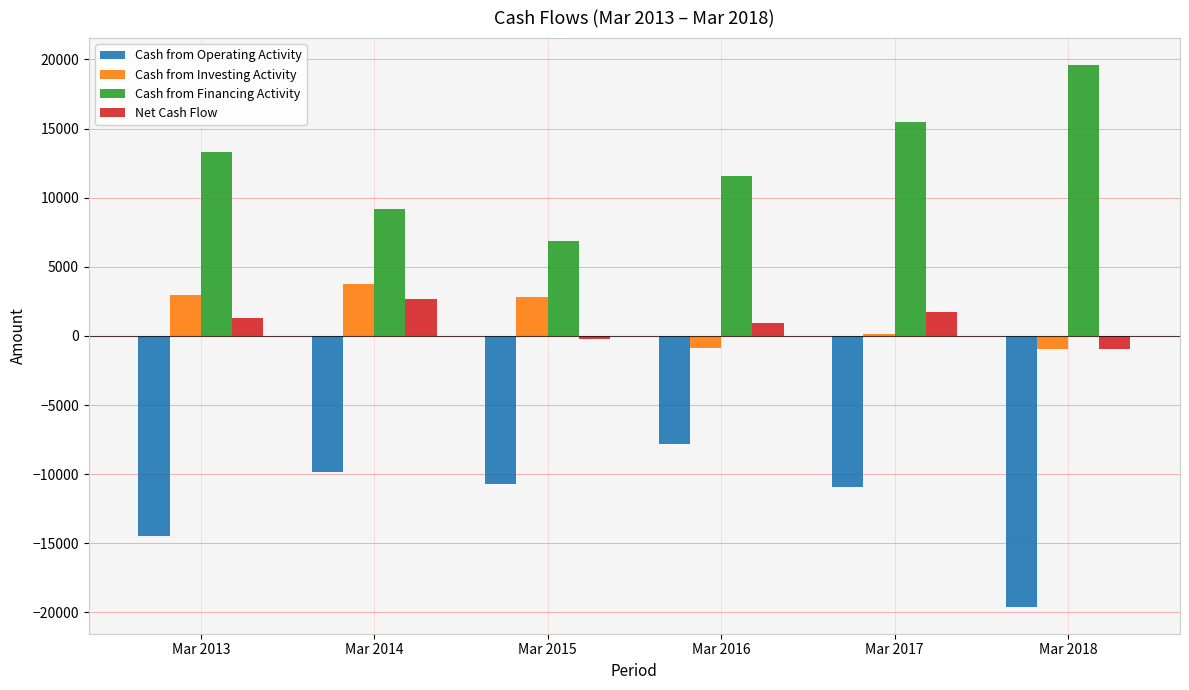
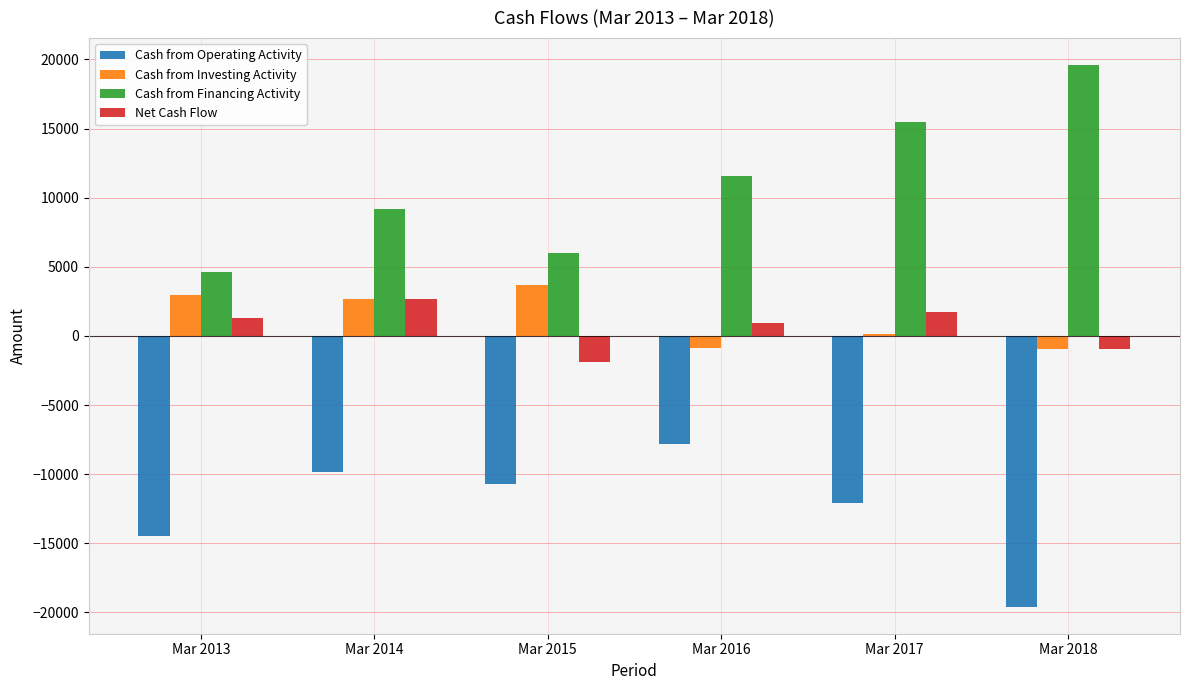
  {
    "Cash from Operating Activity": {
      "Mar 2013": -14500,
      "Mar 2014": -9800,
      "Mar 2015": -10700,
      "Mar 2016": -7800,
-     "Mar 2017": -10900,
+     "Mar 2017": -12100,
      "Mar 2018": -19600
    },
    "Cash from Investing Activity": {
      "Mar 2013": 3000,
-     "Mar 2014": 3800,
-     "Mar 2015": 2800,
+     "Mar 2014": 2700,
+     "Mar 2015": 3700,
      "Mar 2016": -900,
      "Mar 2018": -900
    },
    "Cash from Financing Activity": {
-     "Mar 2013": 13300,
+     "Mar 2013": 4600,
      "Mar 2014": 9200,
-     "Mar 2015": 6800,
+     "Mar 2015": 6000,
      "Mar 2016": 11600,
      "Mar 2017": 15500,
      "Mar 2018": 19600
    },
    "Net Cash Flow": {
      "Mar 2013": 1300,
      "Mar 2014": 2700,
-     "Mar 2015": -200,
+     "Mar 2015": -1800,
      "Mar 2016": 900,
      "Mar 2017": 1700,
      "Mar 2018": -900
    }
  }
